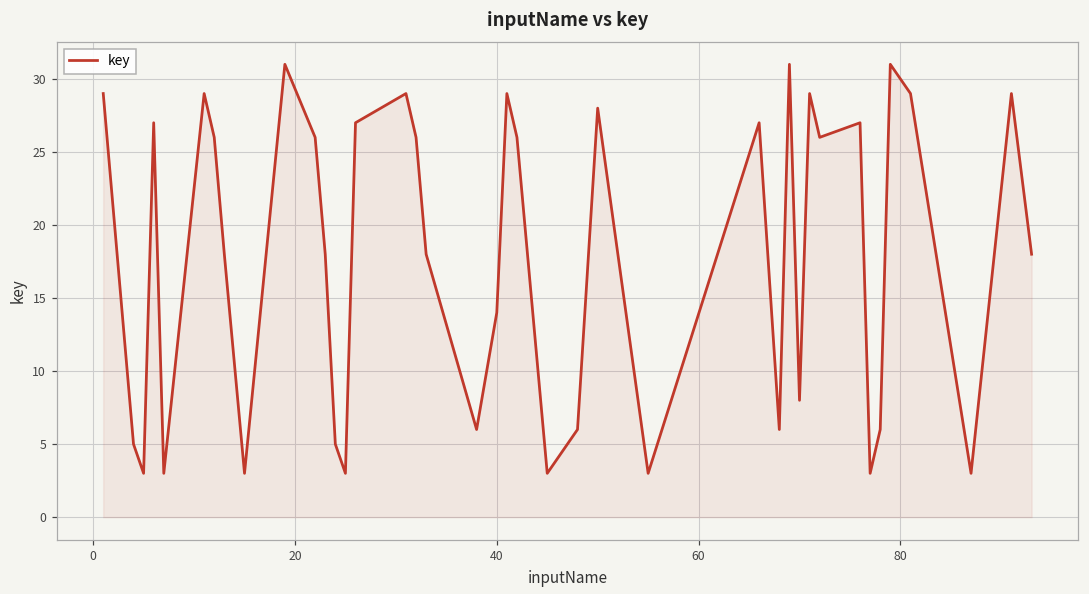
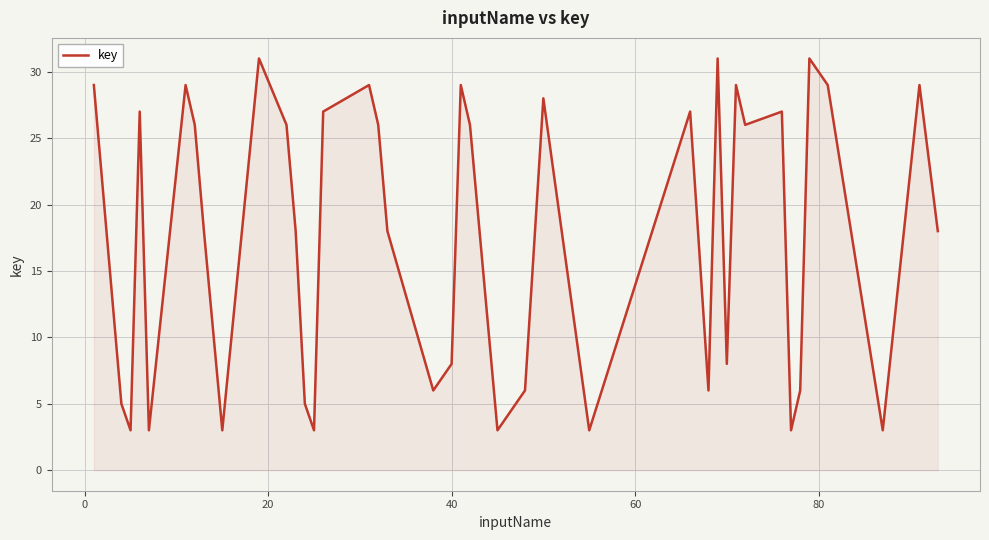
  {
-   "40": 14
+   "40": 8
  }
